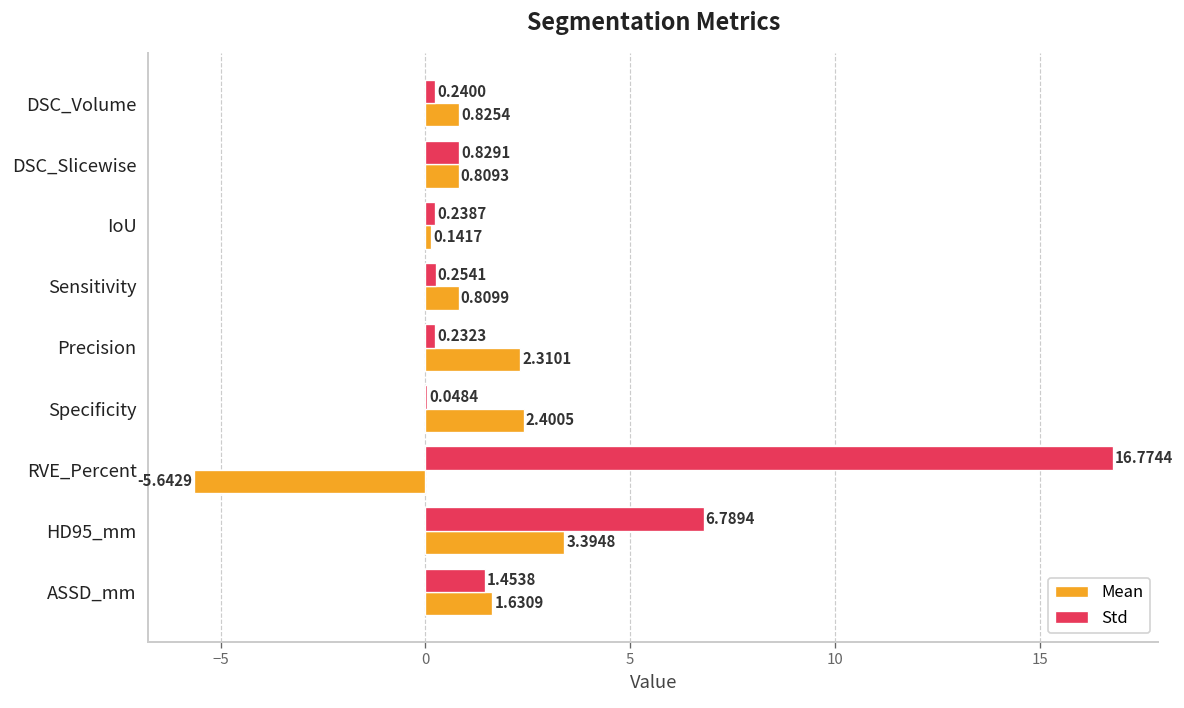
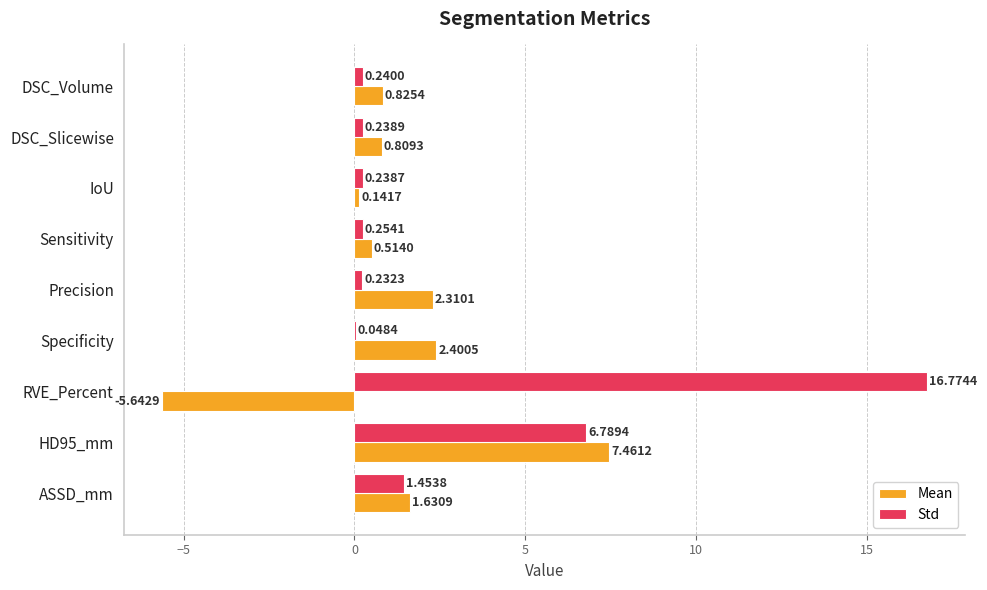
  {
    "Mean": {
      "DSC_Volume": 0.8254,
      "DSC_Slicewise": 0.8093,
      "IoU": 0.1417,
-     "Sensitivity": 0.8099,
+     "Sensitivity": 0.5140,
      "Precision": 2.3101,
      "Specificity": 2.4005,
      "RVE_Percent": -5.6429,
-     "HD95_mm": 3.3948,
+     "HD95_mm": 7.4612,
      "ASSD_mm": 1.6309
    },
    "Std": {
      "DSC_Volume": 0.2400,
-     "DSC_Slicewise": 0.8291,
+     "DSC_Slicewise": 0.2389,
      "IoU": 0.2387,
      "Sensitivity": 0.2541,
      "Precision": 0.2323,
      "Specificity": 0.0484,
      "RVE_Percent": 16.7744,
      "HD95_mm": 6.7894,
      "ASSD_mm": 1.4538
    }
  }
